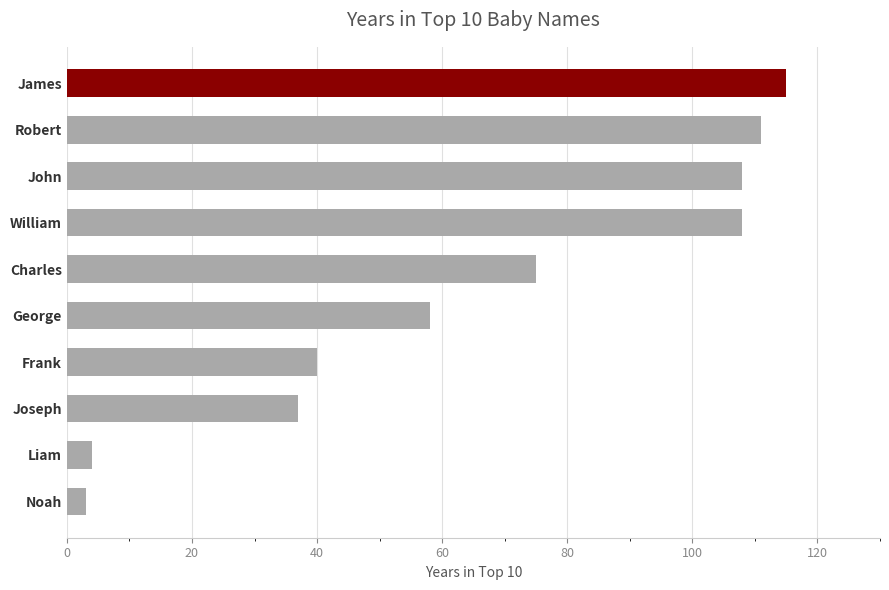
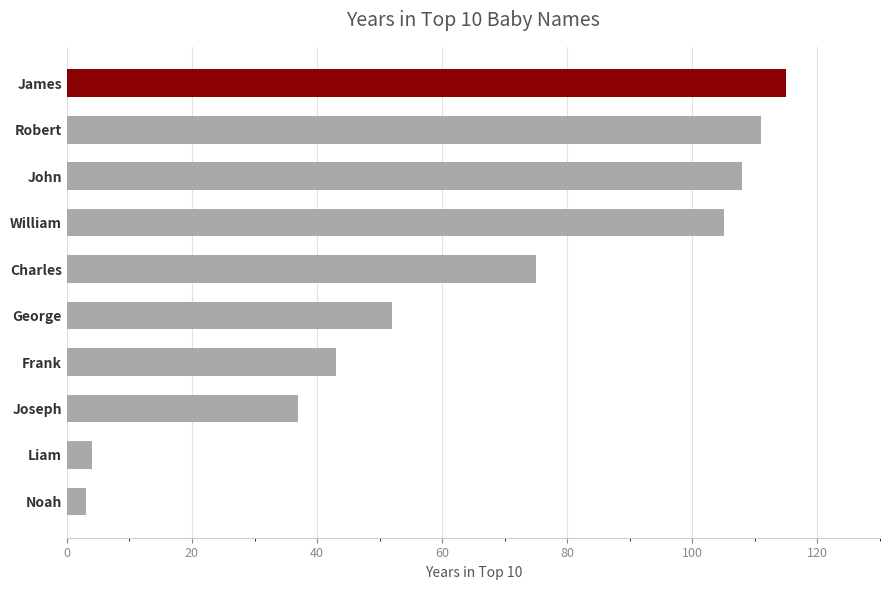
  {
    "James": 115,
    "Robert": 111,
    "John": 108,
-   "William": 108,
+   "William": 105,
    "Charles": 75,
-   "George": 58,
-   "Frank": 40,
+   "George": 52,
+   "Frank": 43,
    "Joseph": 37,
    "Liam": 4,
    "Noah": 3
  }
